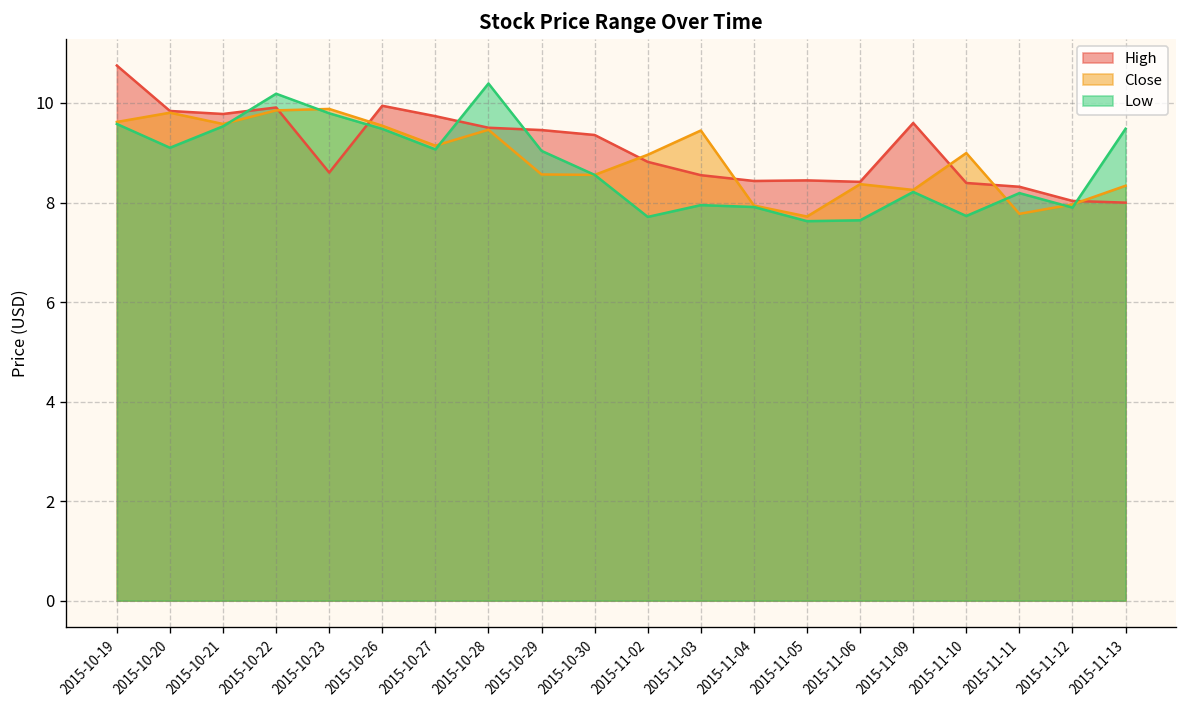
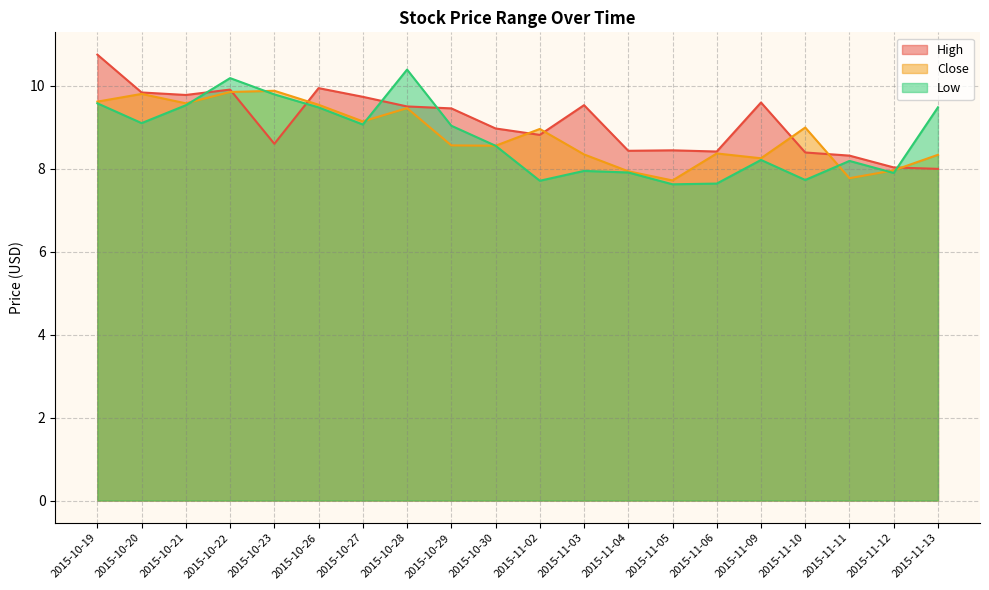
  {
    "High": {
      "2015-10-19": 10.8,
      "2015-10-21": 9.8,
      "2015-10-23": 8.6,
      "2015-10-26": 9.9,
      "2015-10-27": 9.7,
      "2015-10-29": 9.5,
-     "2015-10-30": 9.4,
+     "2015-10-30": 9.0,
      "2015-11-02": 8.8,
-     "2015-11-03": 8.5,
+     "2015-11-03": 9.5,
      "2015-11-04": 8.4,
      "2015-11-05": 8.4,
      "2015-11-09": 9.6,
      "2015-11-10": 8.4,
      "2015-11-11": 8.3,
      "2015-11-12": 8.0,
      "2015-11-13": 8.0
    },
    "Close": {
      "2015-10-23": 9.9,
      "2015-10-26": 9.5,
      "2015-10-27": 9.1,
      "2015-10-29": 8.6,
      "2015-11-02": 9.0,
-     "2015-11-03": 9.4,
+     "2015-11-03": 8.3,
      "2015-11-05": 7.7,
      "2015-11-10": 9.0,
      "2015-11-11": 7.8,
      "2015-11-12": 8.0,
      "2015-11-13": 8.3
    },
    "Low": {
      "2015-10-20": 9.1,
      "2015-10-22": 10.2,
      "2015-10-23": 9.8,
      "2015-10-26": 9.5,
      "2015-10-27": 9.1,
      "2015-10-28": 10.4,
      "2015-10-29": 9.0,
      "2015-11-02": 7.7,
      "2015-11-03": 7.9,
      "2015-11-05": 7.6,
      "2015-11-06": 7.6,
      "2015-11-10": 7.7,
      "2015-11-11": 8.2,
      "2015-11-12": 7.9,
      "2015-11-13": 9.5
    }
  }
